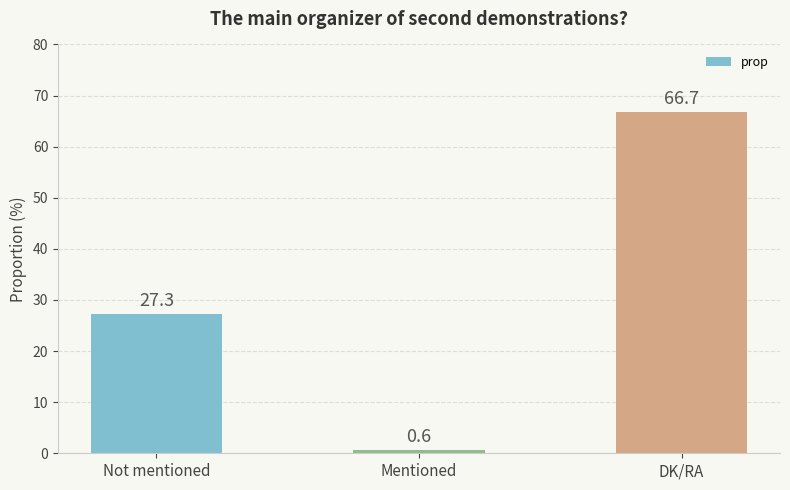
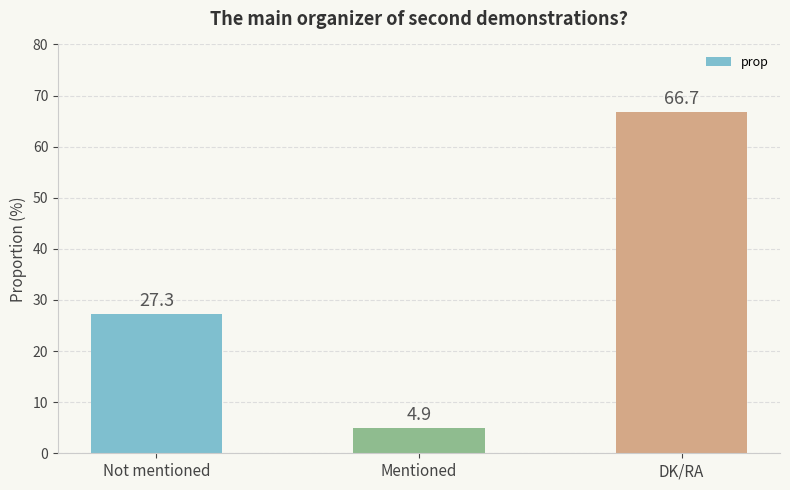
  {
    "Not mentioned": 27.3,
-   "Mentioned": 0.6,
+   "Mentioned": 4.9,
    "DK/RA": 66.7
  }
